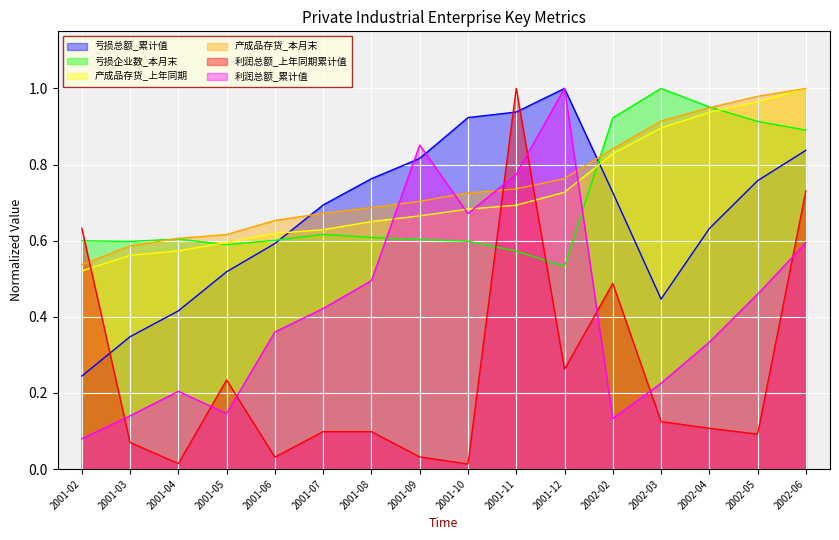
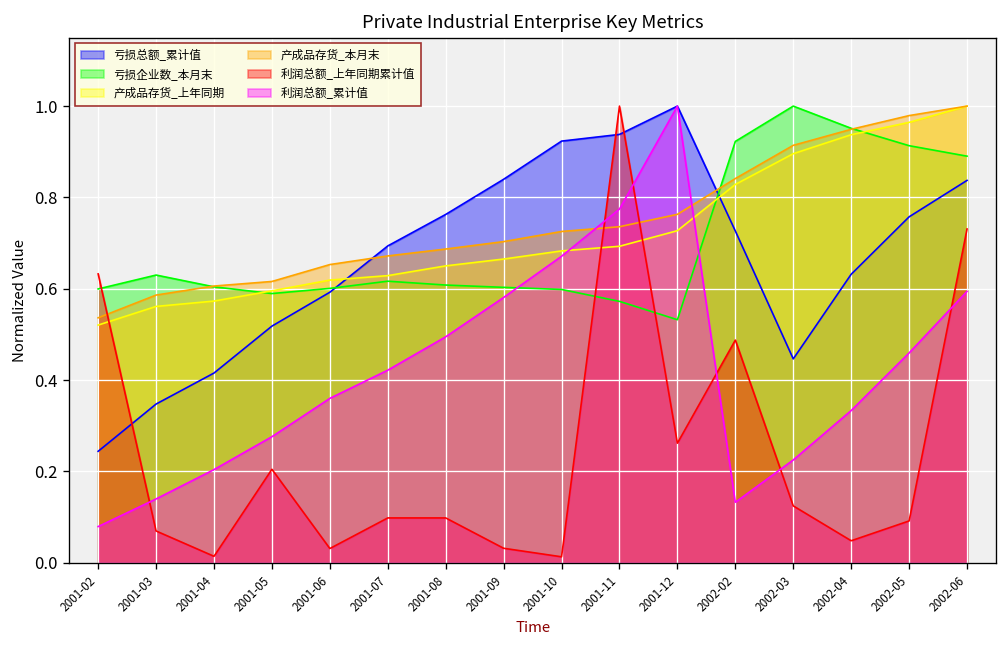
  {
    "亏损总额_累计值": {
      "2001-02": 0.24,
      "2001-03": 0.35,
      "2001-04": 0.42,
      "2001-05": 0.52,
      "2001-06": 0.59,
      "2001-07": 0.69,
      "2001-08": 0.76,
-     "2001-09": 0.82,
+     "2001-09": 0.84,
      "2001-10": 0.92,
      "2001-11": 0.94,
      "2002-02": 0.73,
      "2002-03": 0.45,
      "2002-04": 0.63,
      "2002-05": 0.76,
      "2002-06": 0.84
    },
    "亏损企业数_本月末": {
      "2001-02": 0.60,
-     "2001-03": 0.60,
+     "2001-03": 0.63,
      "2001-06": 0.60,
      "2001-07": 0.62,
      "2001-08": 0.61,
      "2001-09": 0.60,
      "2001-10": 0.60,
      "2001-11": 0.57,
      "2001-12": 0.53,
      "2002-02": 0.92,
      "2002-03": 1.00,
      "2002-05": 0.91,
      "2002-06": 0.89
    },
    "利润总额_上年同期累计值": {
      "2001-02": 0.63,
      "2001-03": 0.07,
      "2001-04": 0.01,
-     "2001-05": 0.23,
+     "2001-05": 0.20,
      "2001-06": 0.03,
      "2001-07": 0.10,
      "2001-08": 0.10,
      "2001-09": 0.03,
      "2001-10": 0.01,
      "2001-11": 1.00,
      "2001-12": 0.26,
      "2002-02": 0.49,
      "2002-03": 0.12,
-     "2002-04": 0.11,
+     "2002-04": 0.05,
      "2002-05": 0.09,
      "2002-06": 0.73
    },
    "利润总额_累计值": {
      "2001-02": 0.08,
      "2001-03": 0.14,
      "2001-04": 0.20,
-     "2001-05": 0.15,
+     "2001-05": 0.28,
      "2001-06": 0.36,
      "2001-07": 0.42,
      "2001-08": 0.49,
-     "2001-09": 0.85,
+     "2001-09": 0.58,
      "2001-10": 0.67,
      "2001-11": 0.77,
      "2002-02": 0.13,
      "2002-03": 0.23,
      "2002-04": 0.33,
      "2002-05": 0.46,
      "2002-06": 0.59
    }
  }
